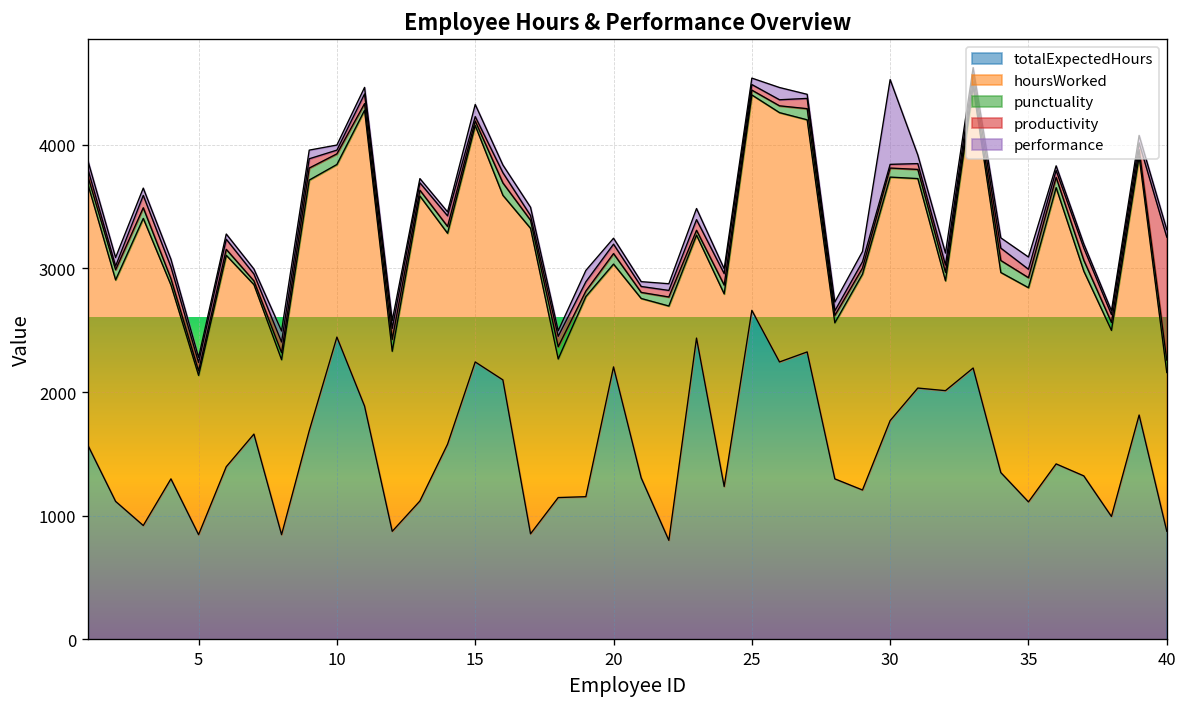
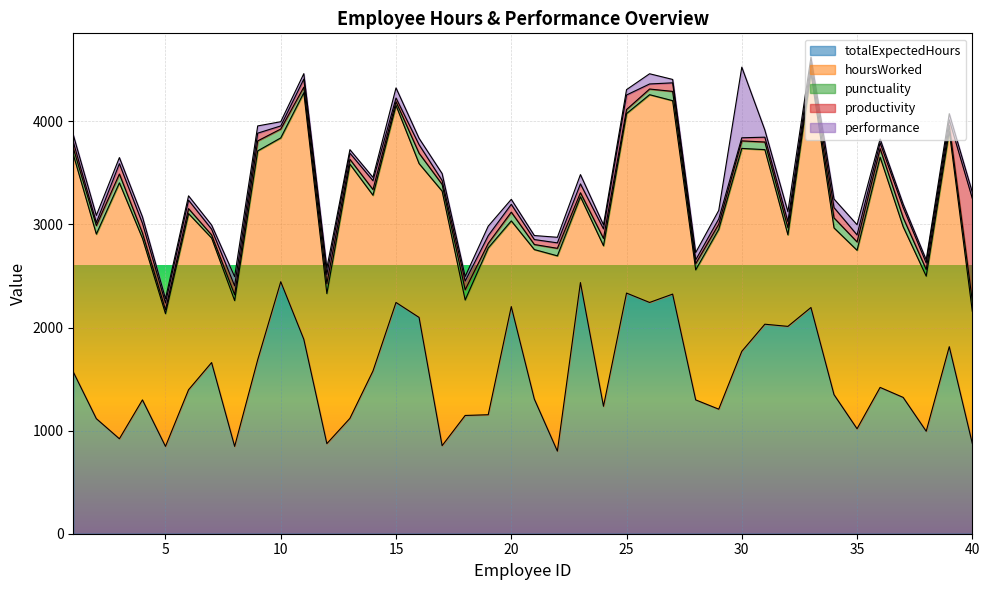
  {
    "totalExpectedHours": {
      "5": 850,
      "10": 2440,
      "15": 2240,
      "20": 2200,
-     "25": 2660,
+     "25": 2330,
      "30": 1770,
-     "35": 1110,
+     "35": 1020,
      "40": 880
    },
    "hoursWorked": {
      "5": 1290,
      "10": 1400,
      "15": 1910,
      "20": 830,
      "25": 1740,
      "30": 1970,
      "35": 1730,
      "40": 1280
    },
    "punctuality": {
      "5": 40,
      "10": 90,
      "15": 40,
      "20": 90,
      "25": 40,
      "30": 70,
      "35": 80,
      "40": 100
    },
    "productivity": {
      "5": 70,
      "10": 30,
      "15": 40,
      "20": 80,
-     "25": 50,
+     "25": 140,
      "30": 30,
      "35": 70,
      "40": 990
    },
    "performance": {
      "5": 40,
      "10": 40,
      "15": 100,
      "20": 50,
      "25": 50,
      "30": 690,
      "35": 100,
      "40": 60
    }
  }
